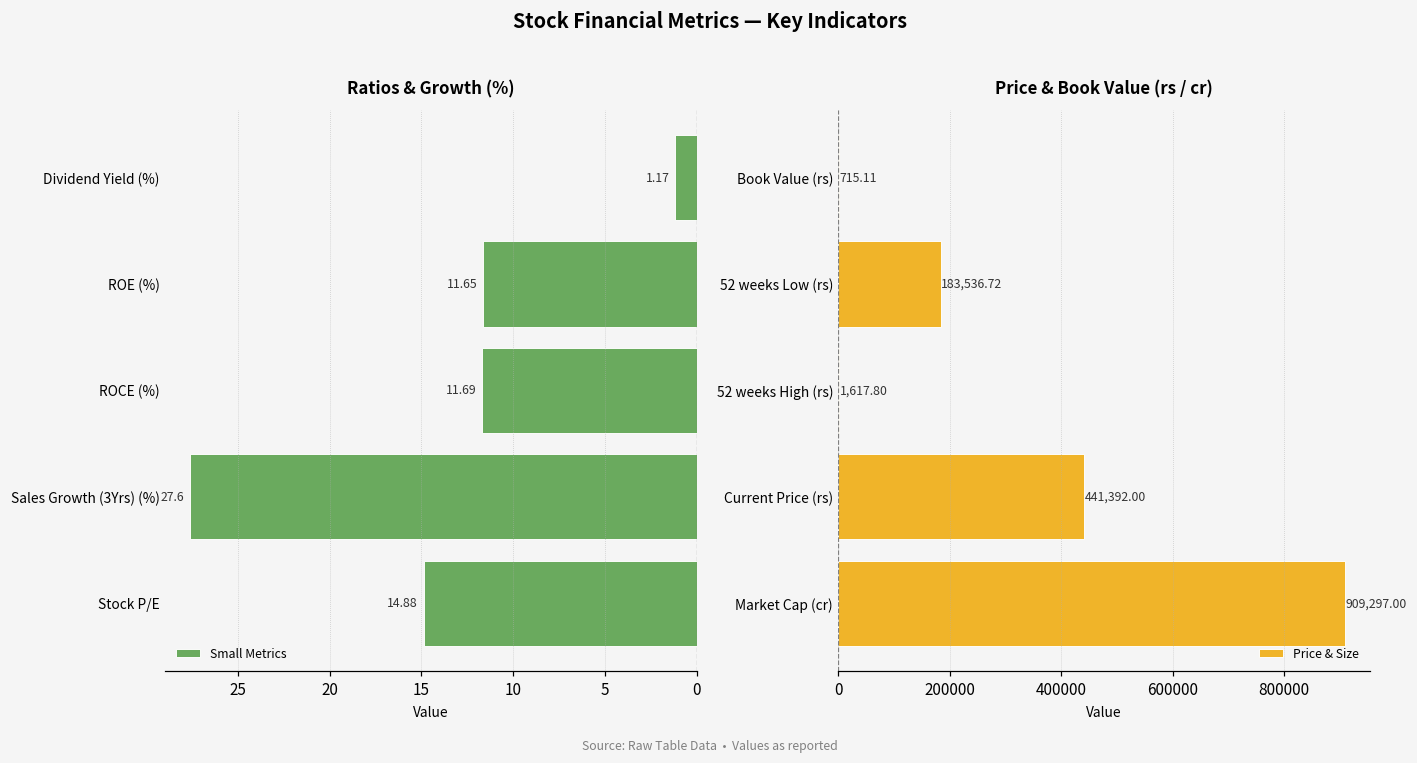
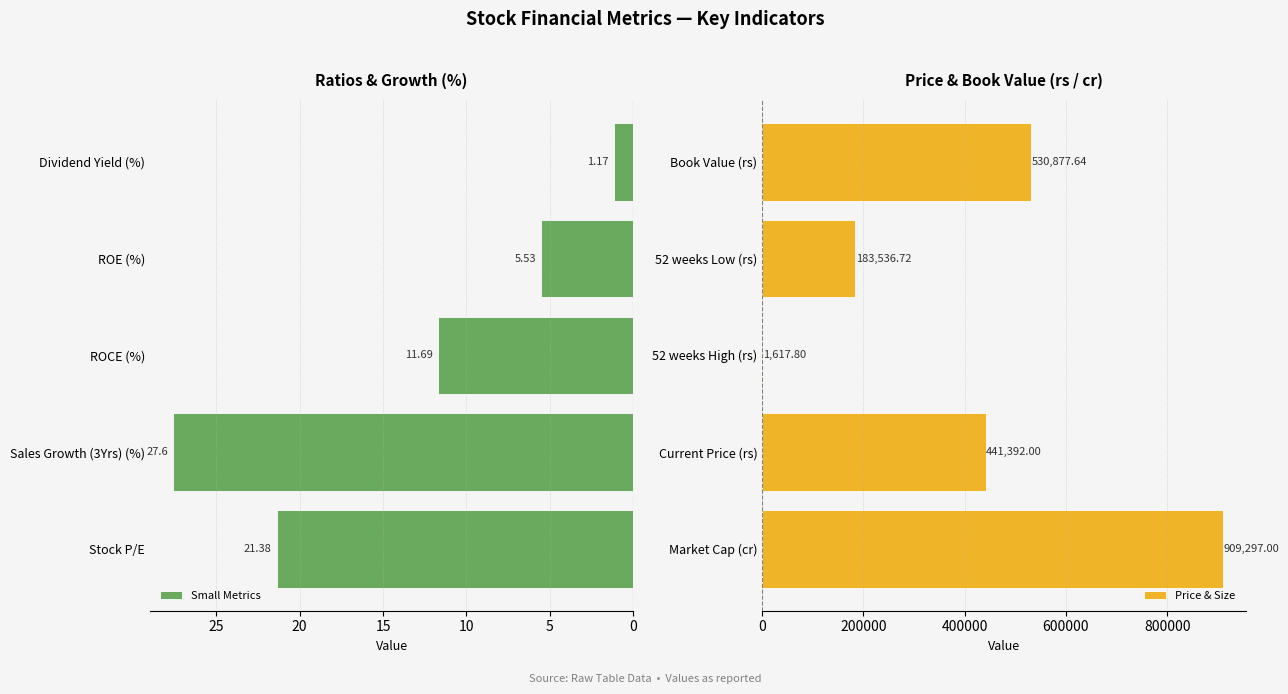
  {
    "Ratios & Growth (%)": {
      "Dividend Yield (%)": "1.17",
-     "ROE (%)": "11.65",
+     "ROE (%)": "5.53",
      "ROCE (%)": "11.69",
      "Sales Growth (3Yrs) (%)": "27.6",
-     "Stock P/E": "14.88"
+     "Stock P/E": "21.38"
    },
    "Price & Book Value (rs / cr)": {
-     "Book Value (rs)": "715.11",
+     "Book Value (rs)": "530,877.64",
      "52 weeks Low (rs)": "183,536.72",
      "52 weeks High (rs)": "1,617.80",
      "Current Price (rs)": "441,392.00",
      "Market Cap (cr)": "909,297.00"
    }
  }
